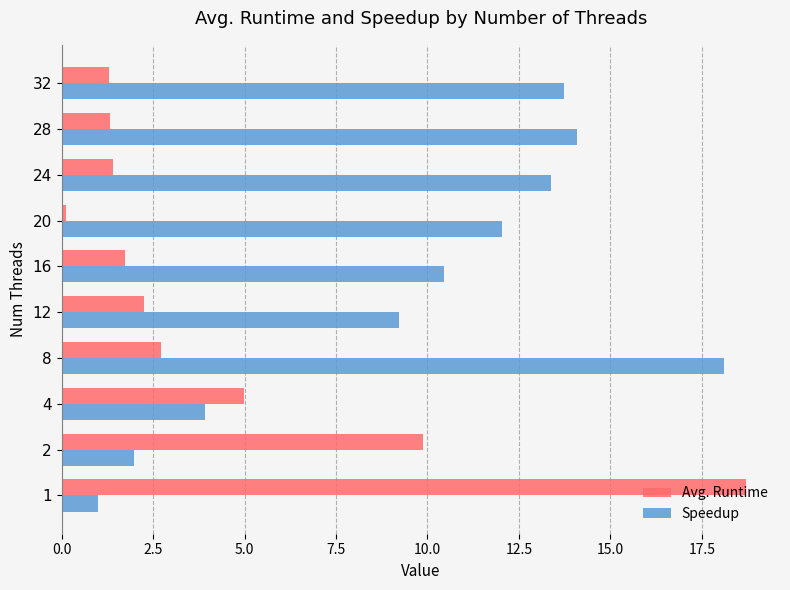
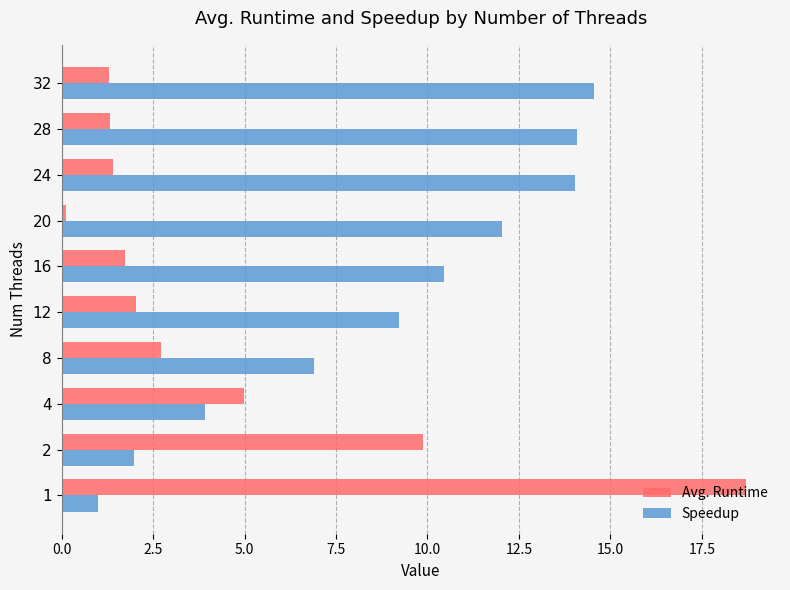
  {
    "Avg. Runtime": {
      "32": 1.3,
      "28": 1.3,
      "24": 1.4,
      "20": 0.1,
      "16": 1.7,
-     "12": 2.3,
+     "12": 2.0,
      "8": 2.7,
      "4": 5.0,
      "2": 9.9,
      "1": 18.7
    },
    "Speedup": {
-     "32": 13.7,
+     "32": 14.5,
      "28": 14.1,
-     "24": 13.4,
+     "24": 14.0,
      "20": 12.0,
      "16": 10.4,
      "12": 9.2,
-     "8": 18.1,
+     "8": 6.9,
      "4": 3.9,
      "2": 2.0,
      "1": 1.0
    }
  }
